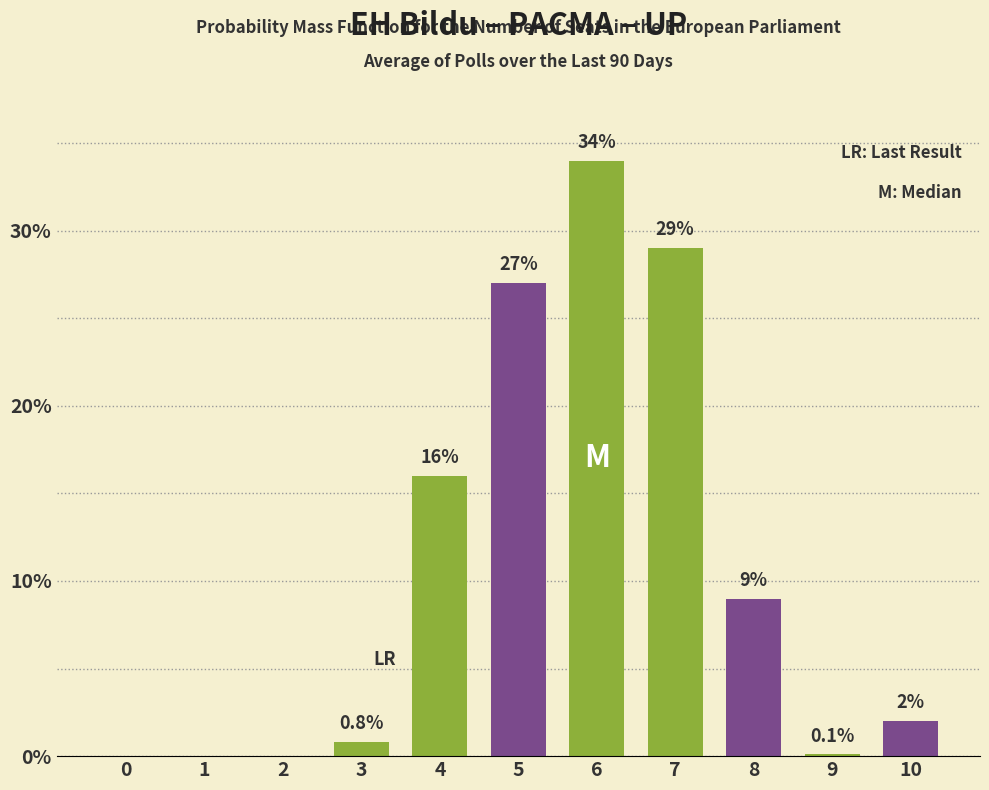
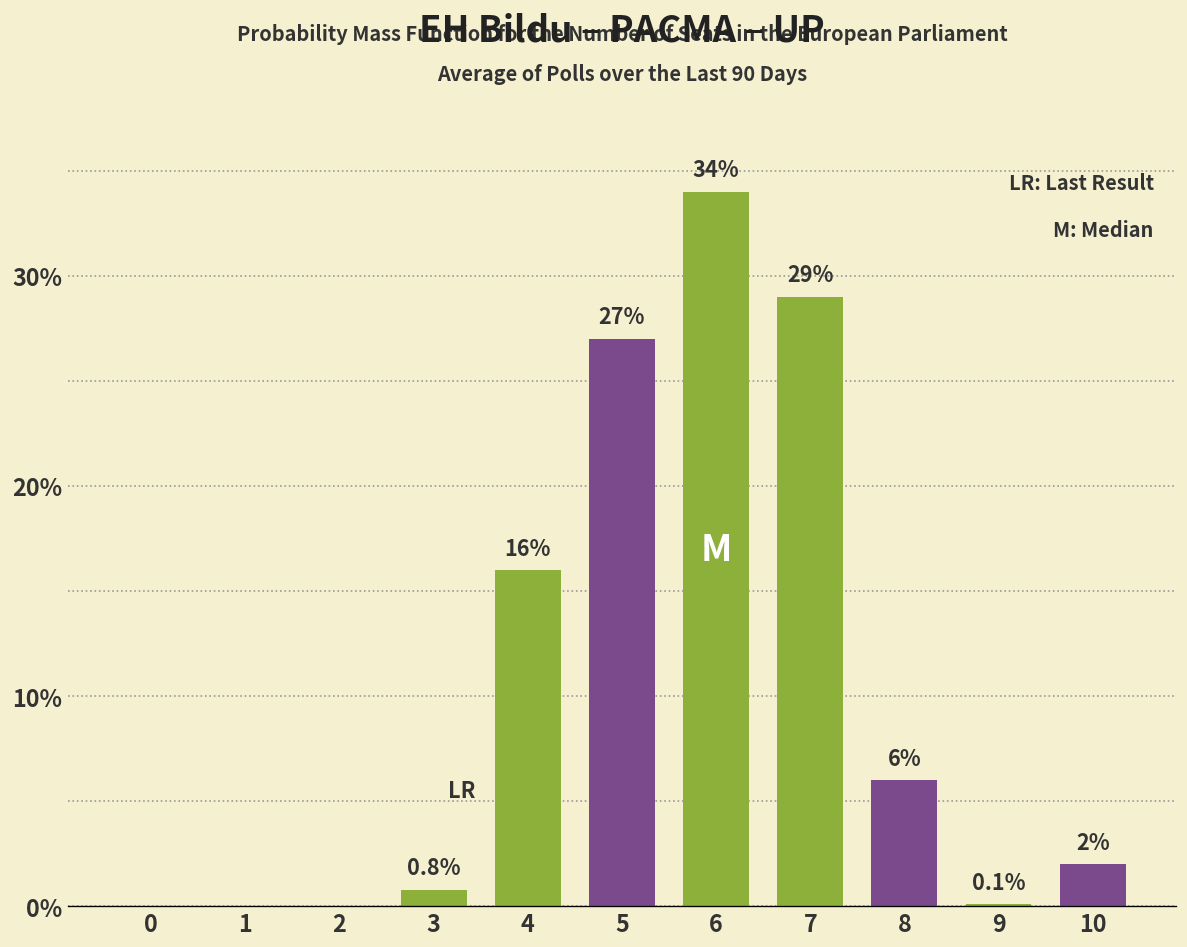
  {
    "3": "0.8%",
    "4": "16%",
    "5": "27%",
    "6": "34%",
    "7": "29%",
-   "8": "9%",
+   "8": "6%",
    "9": "0.1%",
    "10": "2%"
  }
